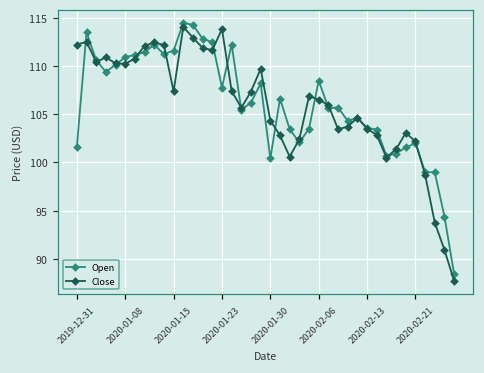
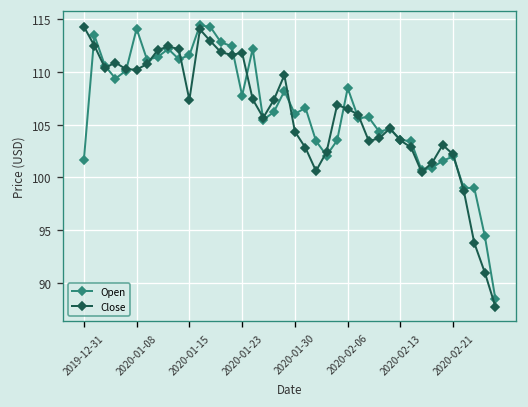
  {
    "Open": {
      "2019-12-31": 102,
-     "2020-01-08": 111,
+     "2020-01-08": 114,
      "2020-01-15": 112,
      "2020-01-23": 108,
-     "2020-01-30": 100,
+     "2020-01-30": 106,
      "2020-02-06": 108
    },
    "Close": {
-     "2019-12-31": 112,
+     "2019-12-31": 114,
      "2020-01-08": 110,
      "2020-01-15": 107,
-     "2020-01-23": 114,
+     "2020-01-23": 112,
      "2020-01-30": 104,
      "2020-02-06": 107
    }
  }
